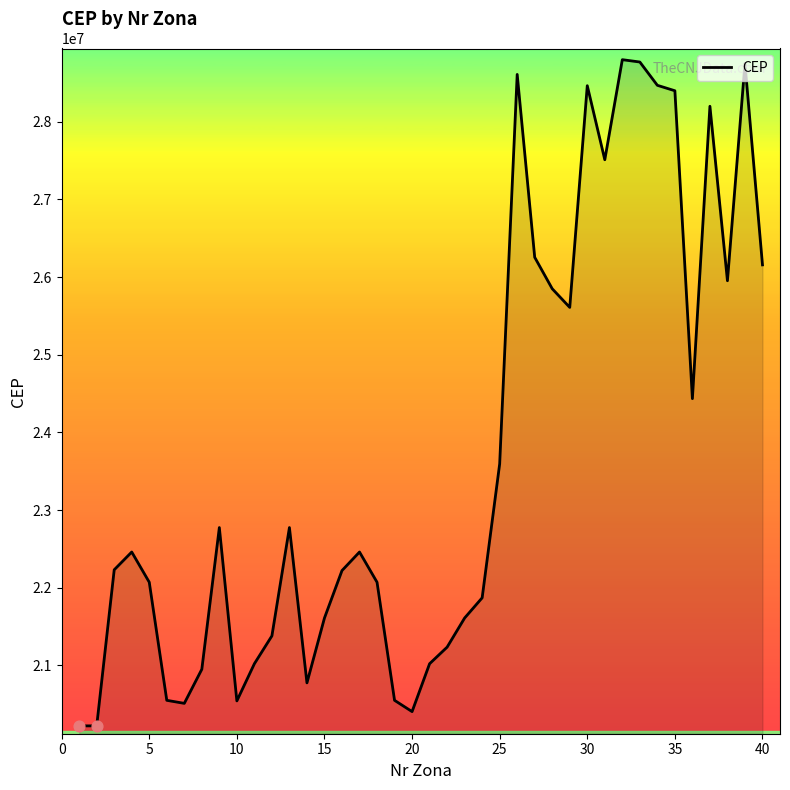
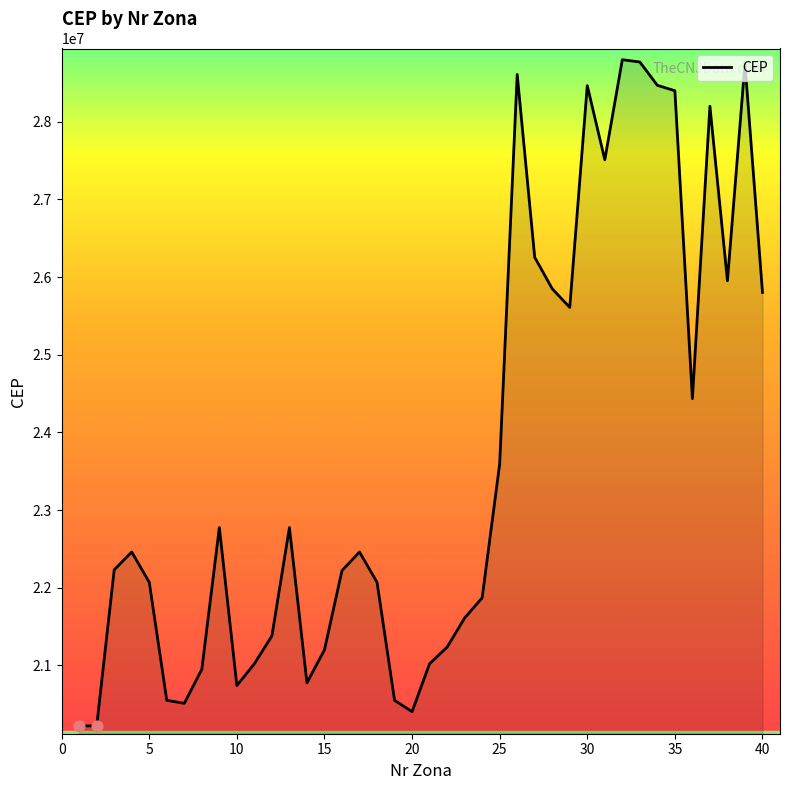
  {
    "CEP": {
      "5": 22100000,
-     "10": 20500000,
-     "15": 21600000,
+     "10": 20700000,
+     "15": 21200000,
      "20": 20400000,
      "25": 23600000,
      "30": 28500000,
      "35": 28400000,
-     "40": 26200000
+     "40": 25800000
    }
  }
